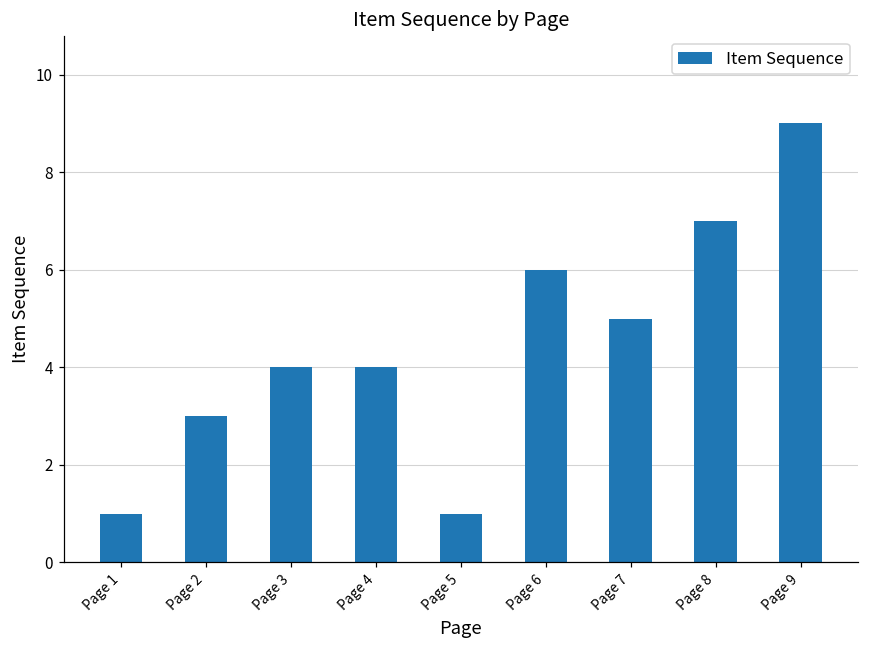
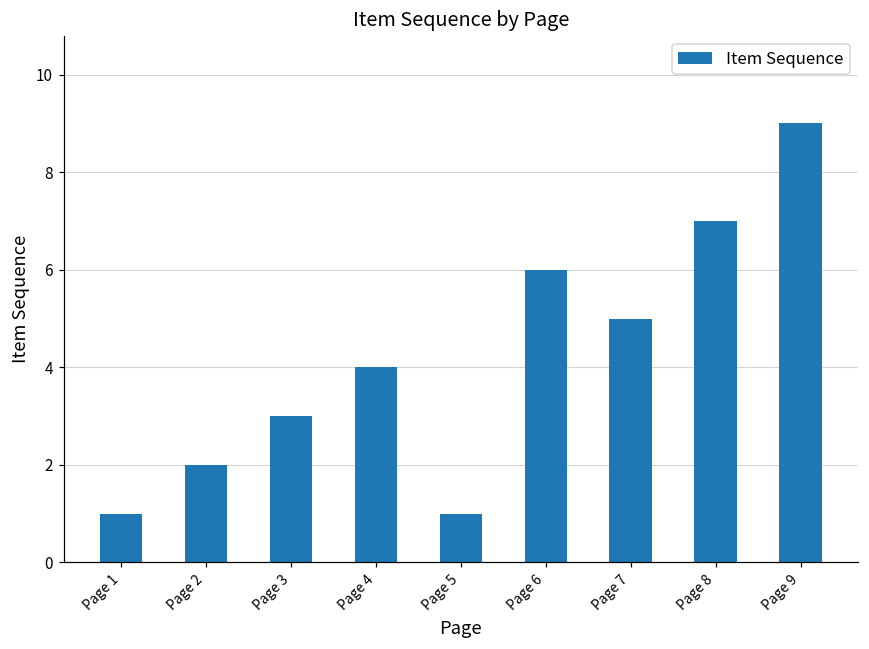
  {
    "Page 1": 1,
-   "Page 2": 3,
-   "Page 3": 4,
+   "Page 2": 2,
+   "Page 3": 3,
    "Page 4": 4,
    "Page 5": 1,
    "Page 6": 6,
    "Page 7": 5,
    "Page 8": 7,
    "Page 9": 9
  }
